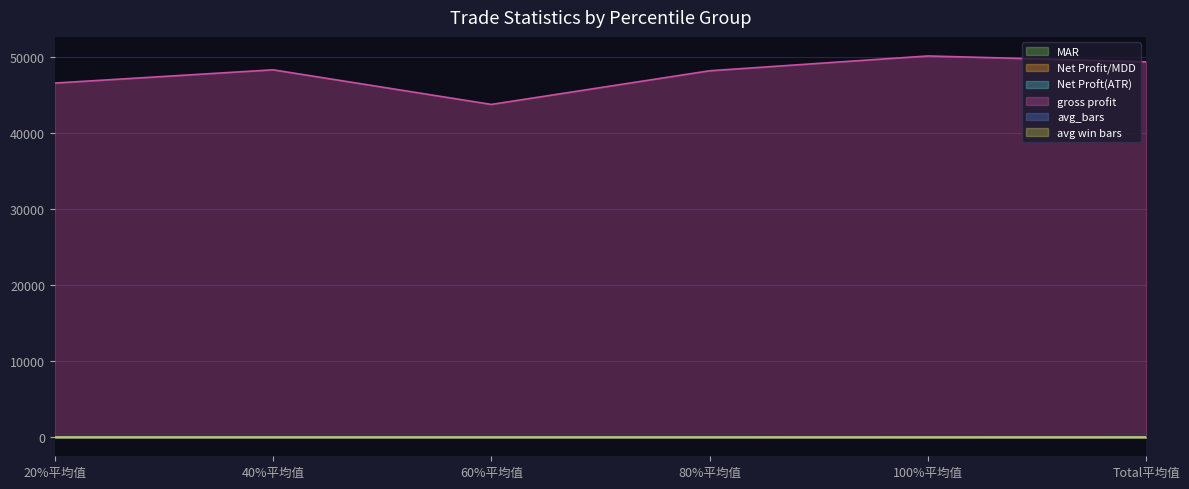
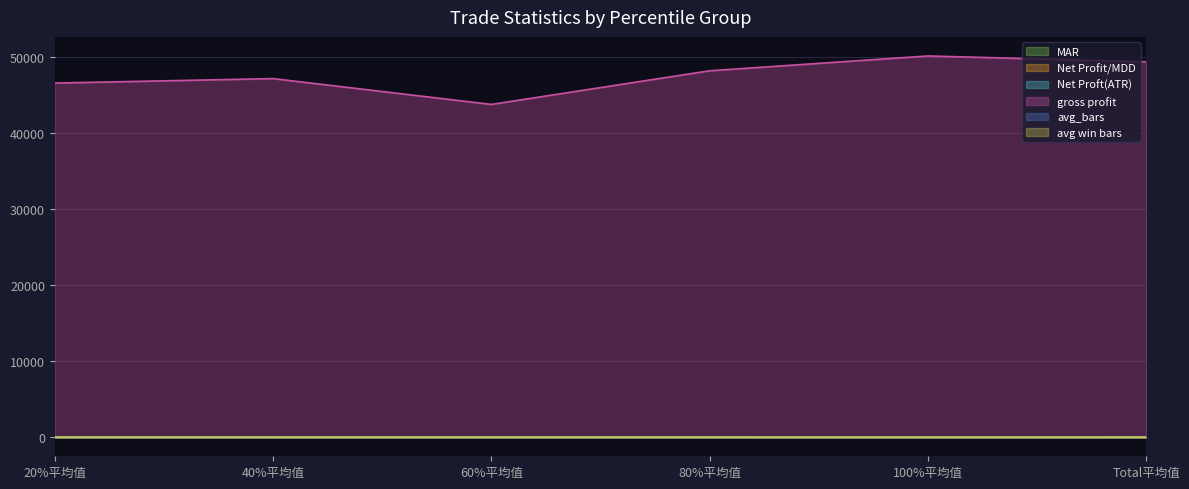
  {
    "avg win bars": {
      "20%平均值": 0,
      "40%平均值": 0,
      "60%平均值": 0,
      "80%平均值": 0,
      "100%平均值": 0,
      "Total平均值": 0
    },
    "gross profit": {
      "20%平均值": 47000,
-     "40%平均值": 48000,
+     "40%平均值": 47000,
      "60%平均值": 44000,
      "80%平均值": 48000,
      "100%平均值": 50000,
      "Total平均值": 49000
    }
  }
